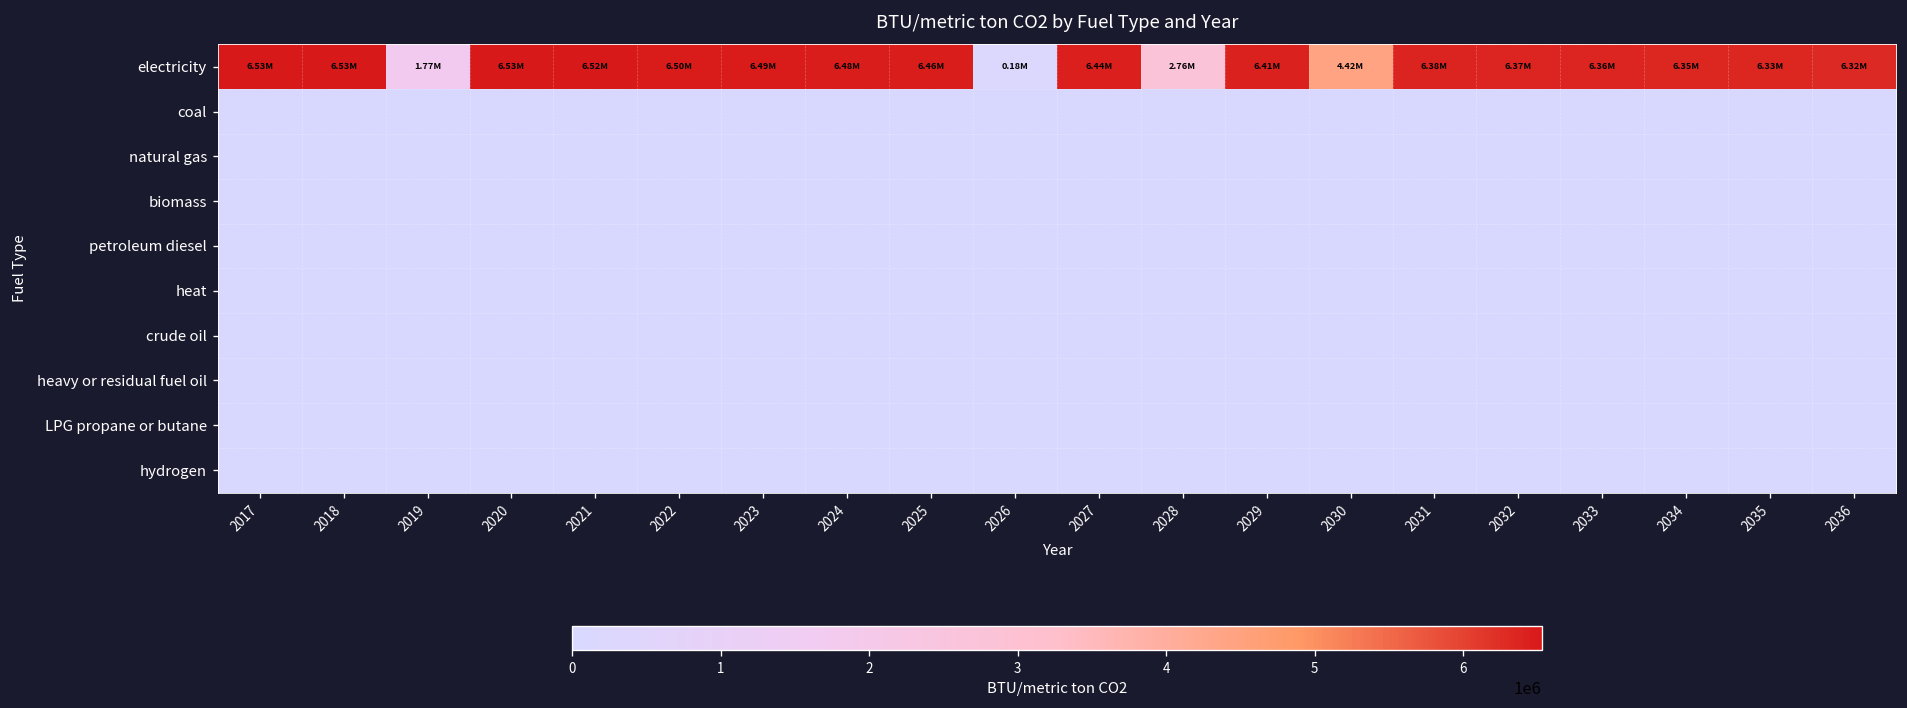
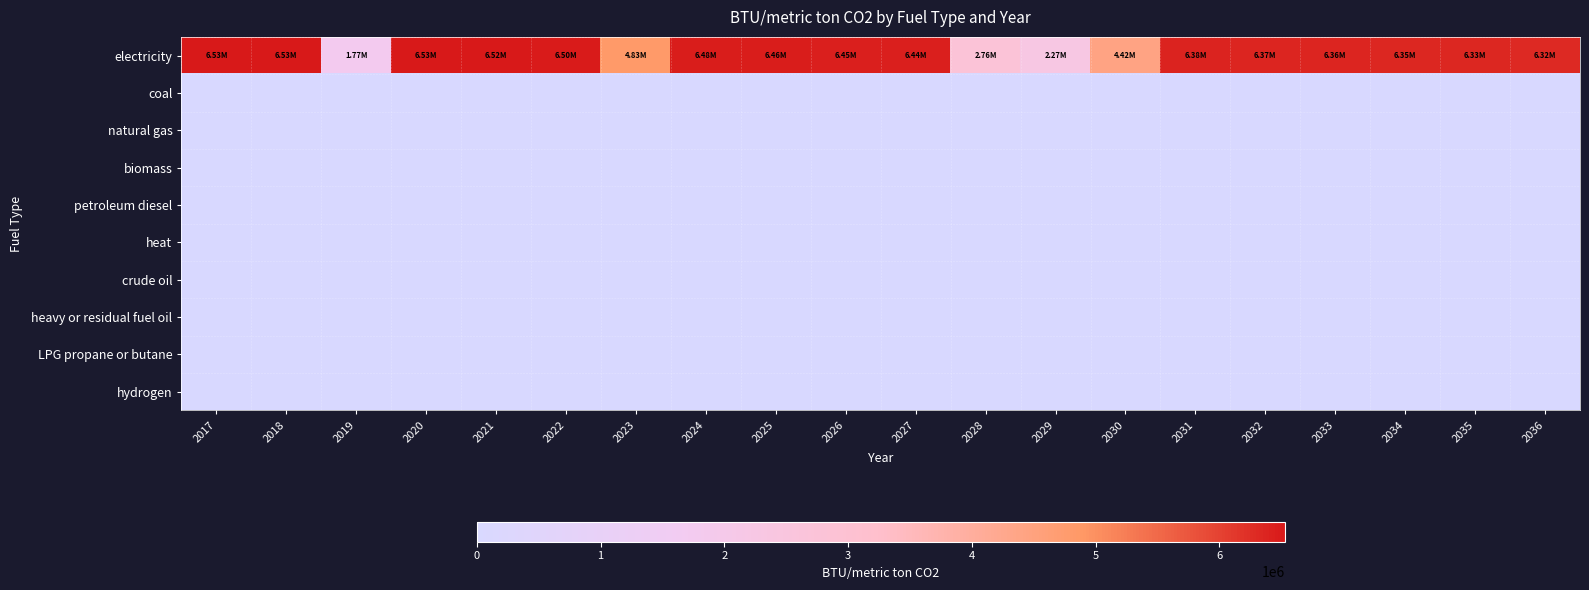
  {
    "electricity": {
      "2017": "6.53M",
      "2018": "6.53M",
      "2019": "1.77M",
      "2020": "6.53M",
      "2021": "6.52M",
      "2022": "6.50M",
-     "2023": "6.49M",
+     "2023": "4.83M",
      "2024": "6.48M",
      "2025": "6.46M",
-     "2026": "0.18M",
+     "2026": "6.45M",
      "2027": "6.44M",
      "2028": "2.76M",
-     "2029": "6.41M",
+     "2029": "2.27M",
      "2030": "4.42M",
      "2031": "6.38M",
      "2032": "6.37M",
      "2033": "6.36M",
      "2034": "6.35M",
      "2035": "6.33M",
      "2036": "6.32M"
    }
  }
